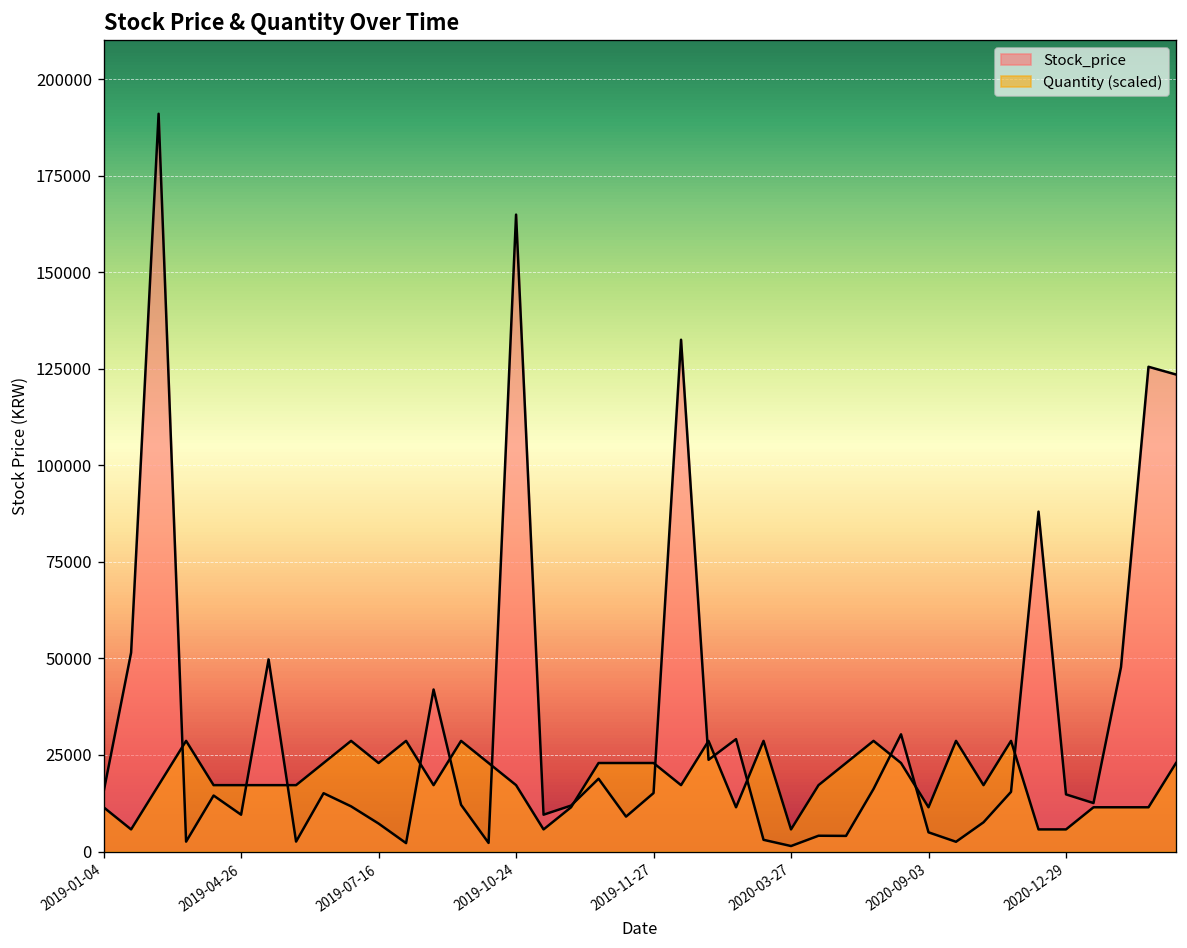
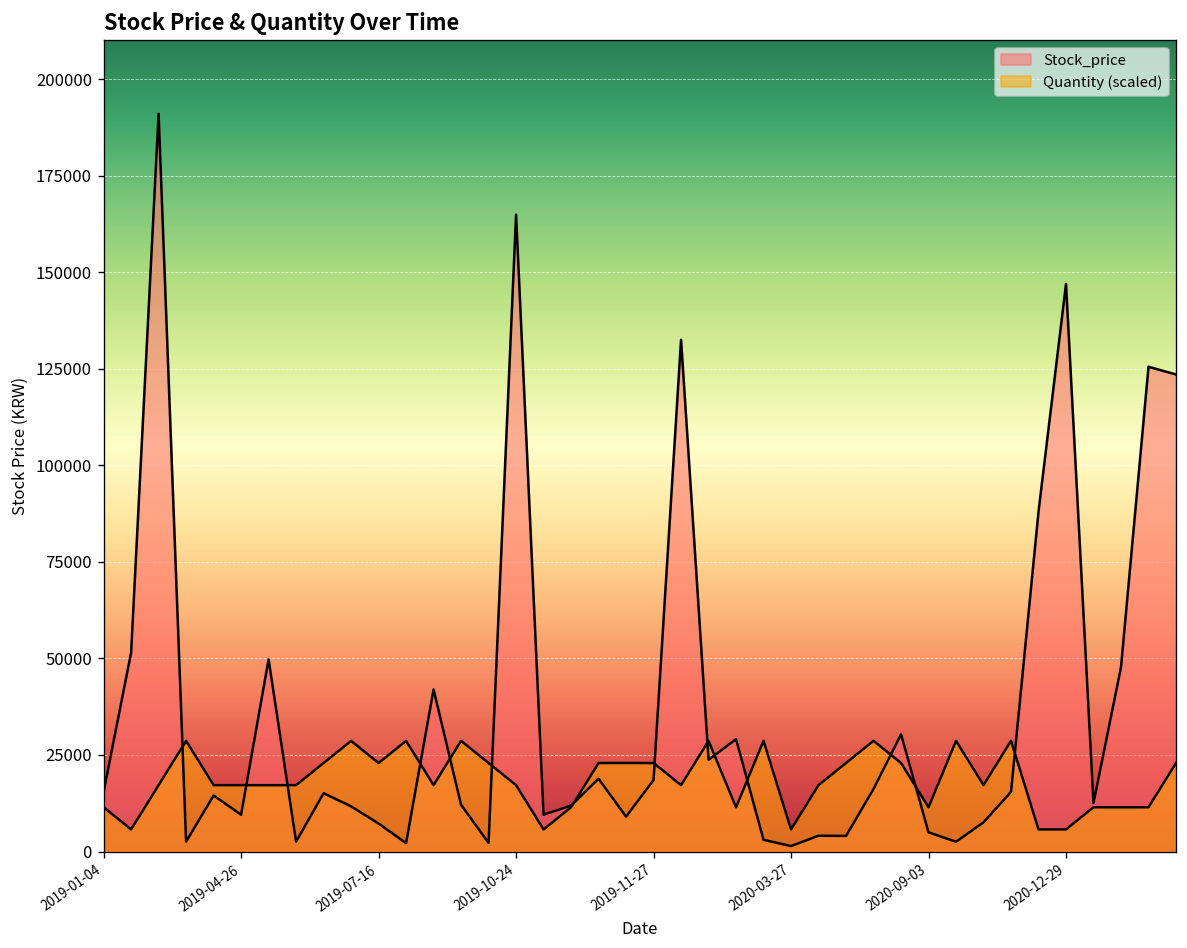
  {
    "Stock_price": {
      "2019-01-04": 15000,
      "2019-04-26": 10000,
      "2019-07-16": 7000,
      "2019-10-24": 165000,
-     "2019-11-27": 15000,
+     "2019-11-27": 19000,
      "2020-03-27": 1000,
      "2020-09-03": 5000,
-     "2020-12-29": 15000
+     "2020-12-29": 147000
    }
  }
